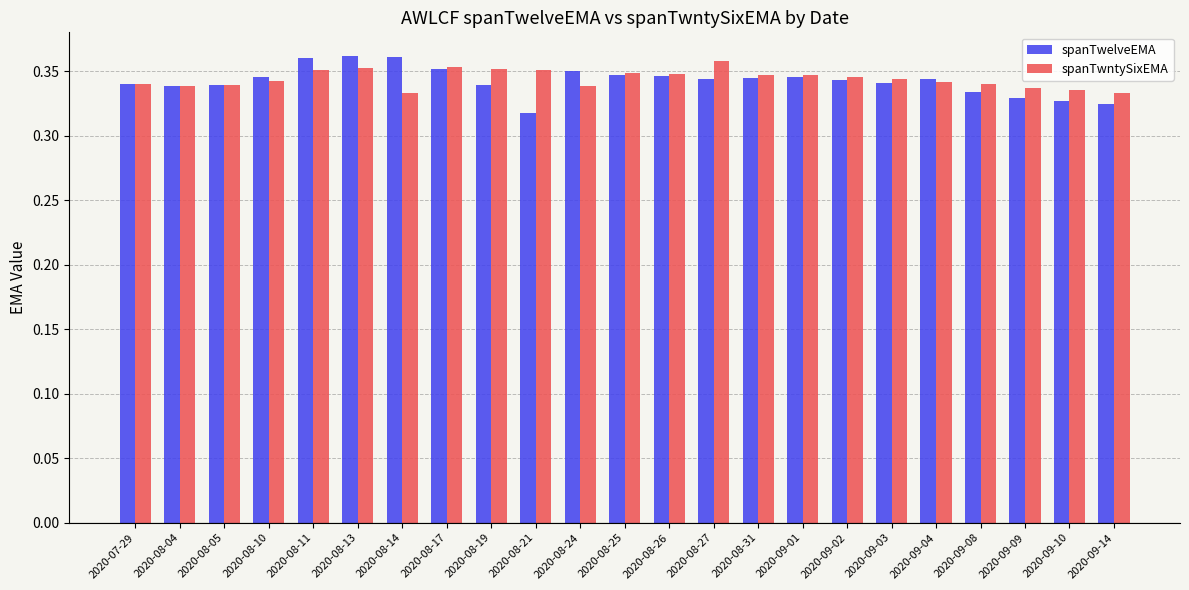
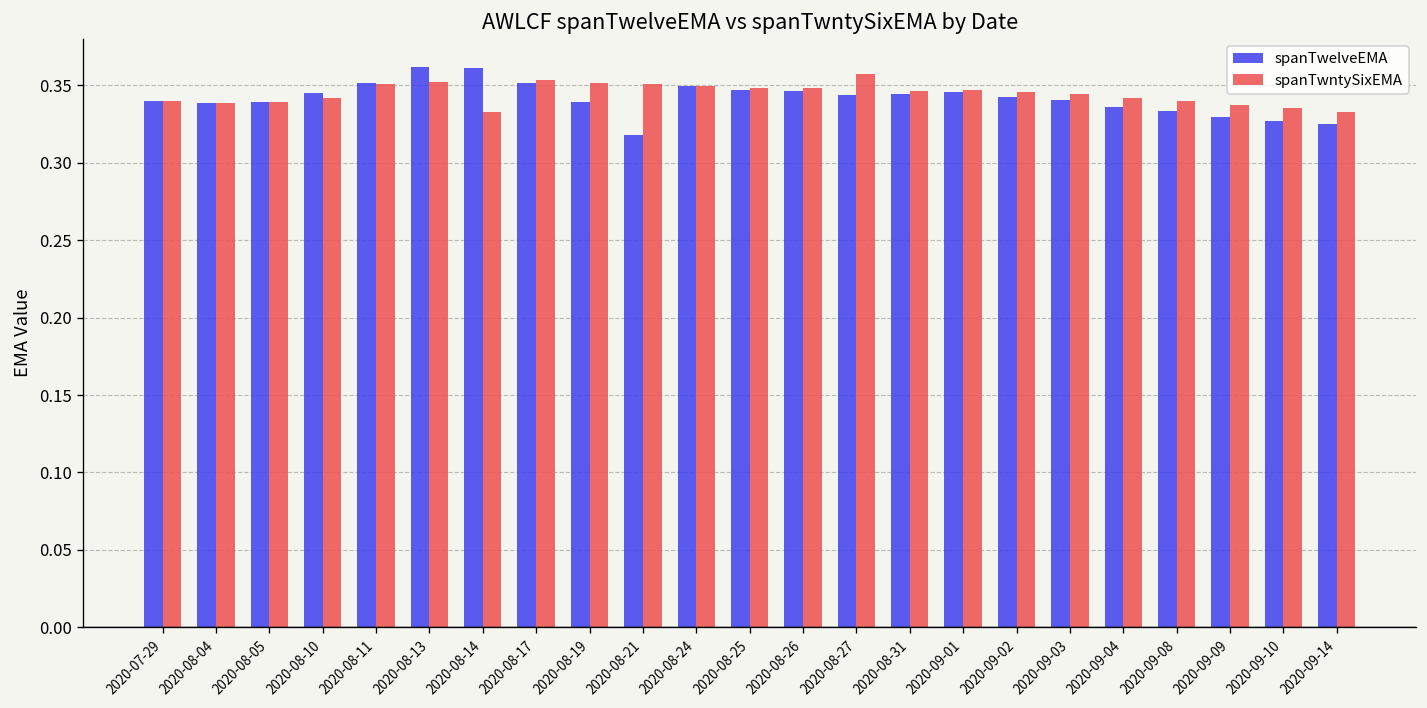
  {
    "spanTwelveEMA": {
      "2020-07-29": 0.340,
      "2020-08-04": 0.339,
      "2020-08-05": 0.339,
      "2020-08-10": 0.345,
-     "2020-08-11": 0.360,
+     "2020-08-11": 0.352,
      "2020-08-13": 0.362,
      "2020-08-14": 0.361,
      "2020-08-17": 0.352,
      "2020-08-19": 0.340,
      "2020-08-21": 0.318,
      "2020-08-24": 0.350,
      "2020-08-25": 0.347,
      "2020-08-26": 0.347,
      "2020-08-27": 0.344,
      "2020-08-31": 0.345,
      "2020-09-01": 0.346,
      "2020-09-02": 0.343,
      "2020-09-03": 0.341,
-     "2020-09-04": 0.344,
+     "2020-09-04": 0.336,
      "2020-09-08": 0.334,
      "2020-09-09": 0.329,
      "2020-09-10": 0.327,
      "2020-09-14": 0.325
    },
    "spanTwntySixEMA": {
      "2020-07-29": 0.340,
      "2020-08-04": 0.339,
      "2020-08-05": 0.339,
      "2020-08-10": 0.342,
      "2020-08-11": 0.351,
      "2020-08-13": 0.352,
      "2020-08-14": 0.333,
      "2020-08-17": 0.353,
      "2020-08-19": 0.352,
      "2020-08-21": 0.351,
-     "2020-08-24": 0.338,
+     "2020-08-24": 0.350,
      "2020-08-25": 0.348,
      "2020-08-26": 0.348,
      "2020-08-27": 0.358,
      "2020-08-31": 0.347,
      "2020-09-01": 0.347,
      "2020-09-02": 0.346,
      "2020-09-03": 0.344,
      "2020-09-04": 0.342,
      "2020-09-08": 0.340,
      "2020-09-09": 0.337,
      "2020-09-10": 0.335,
      "2020-09-14": 0.333
    }
  }
